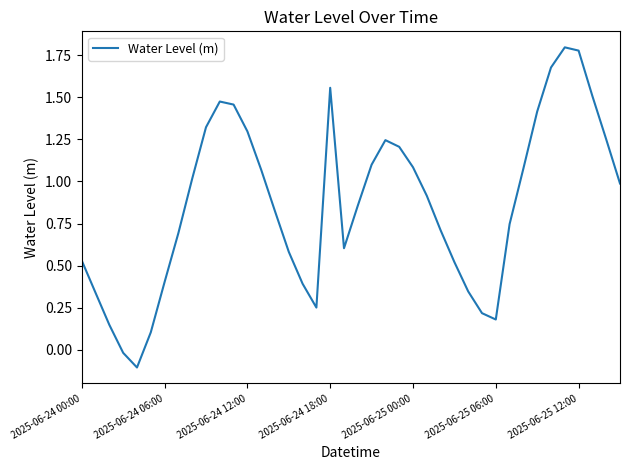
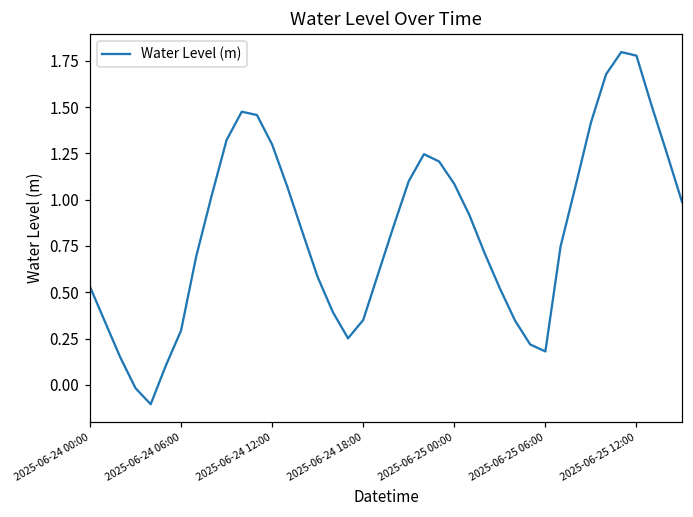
  {
    "2025-06-24 00:00": 0.53,
-   "2025-06-24 06:00": 0.40,
+   "2025-06-24 06:00": 0.29,
    "2025-06-24 12:00": 1.30,
-   "2025-06-24 18:00": 1.56,
+   "2025-06-24 18:00": 0.35,
    "2025-06-25 00:00": 1.08,
    "2025-06-25 06:00": 0.18,
    "2025-06-25 12:00": 1.78
  }
